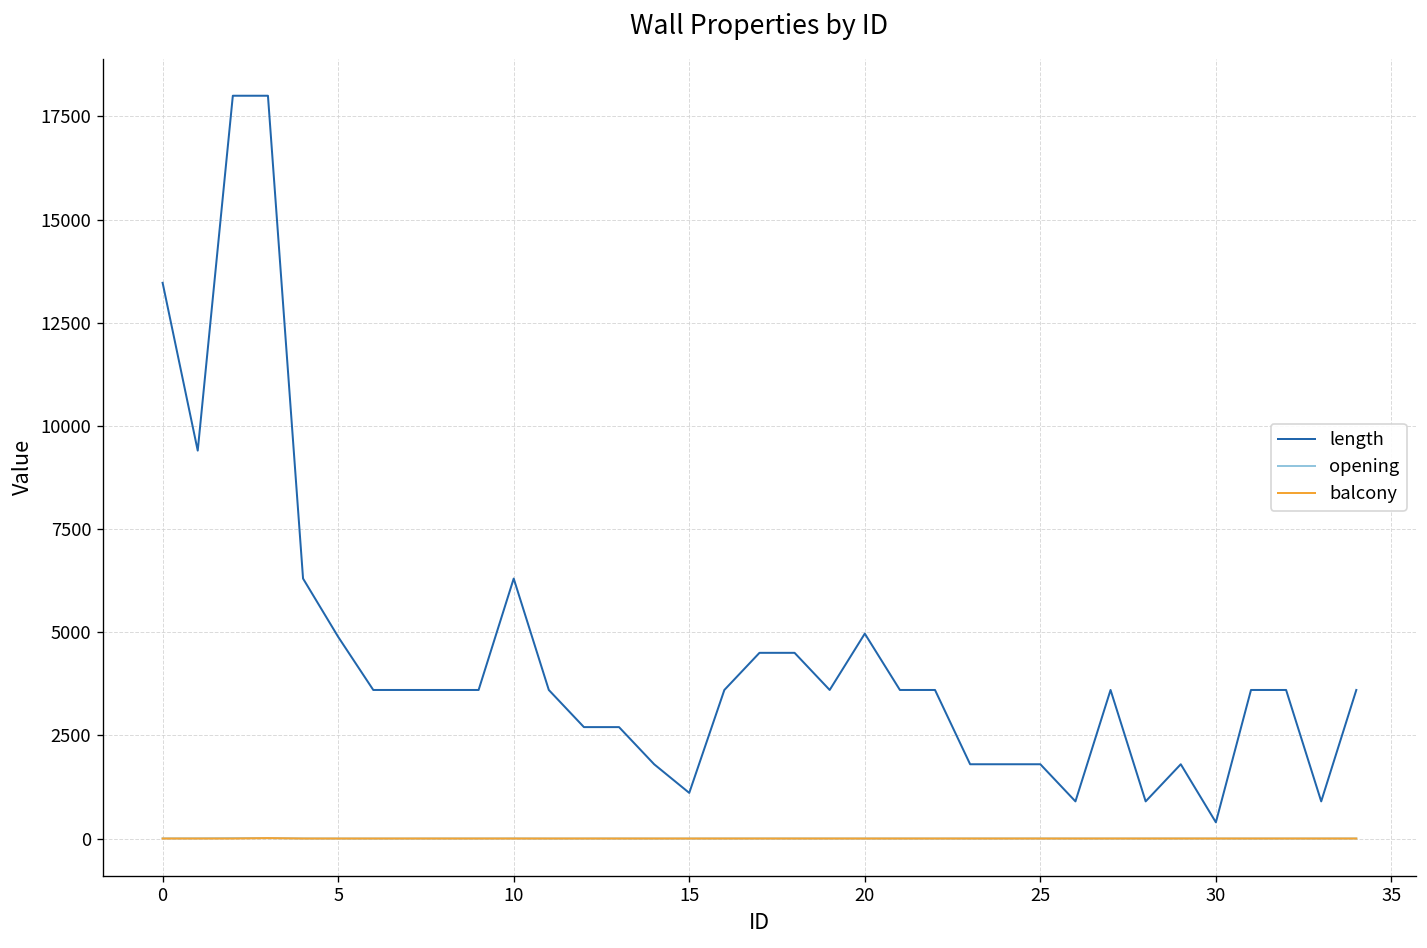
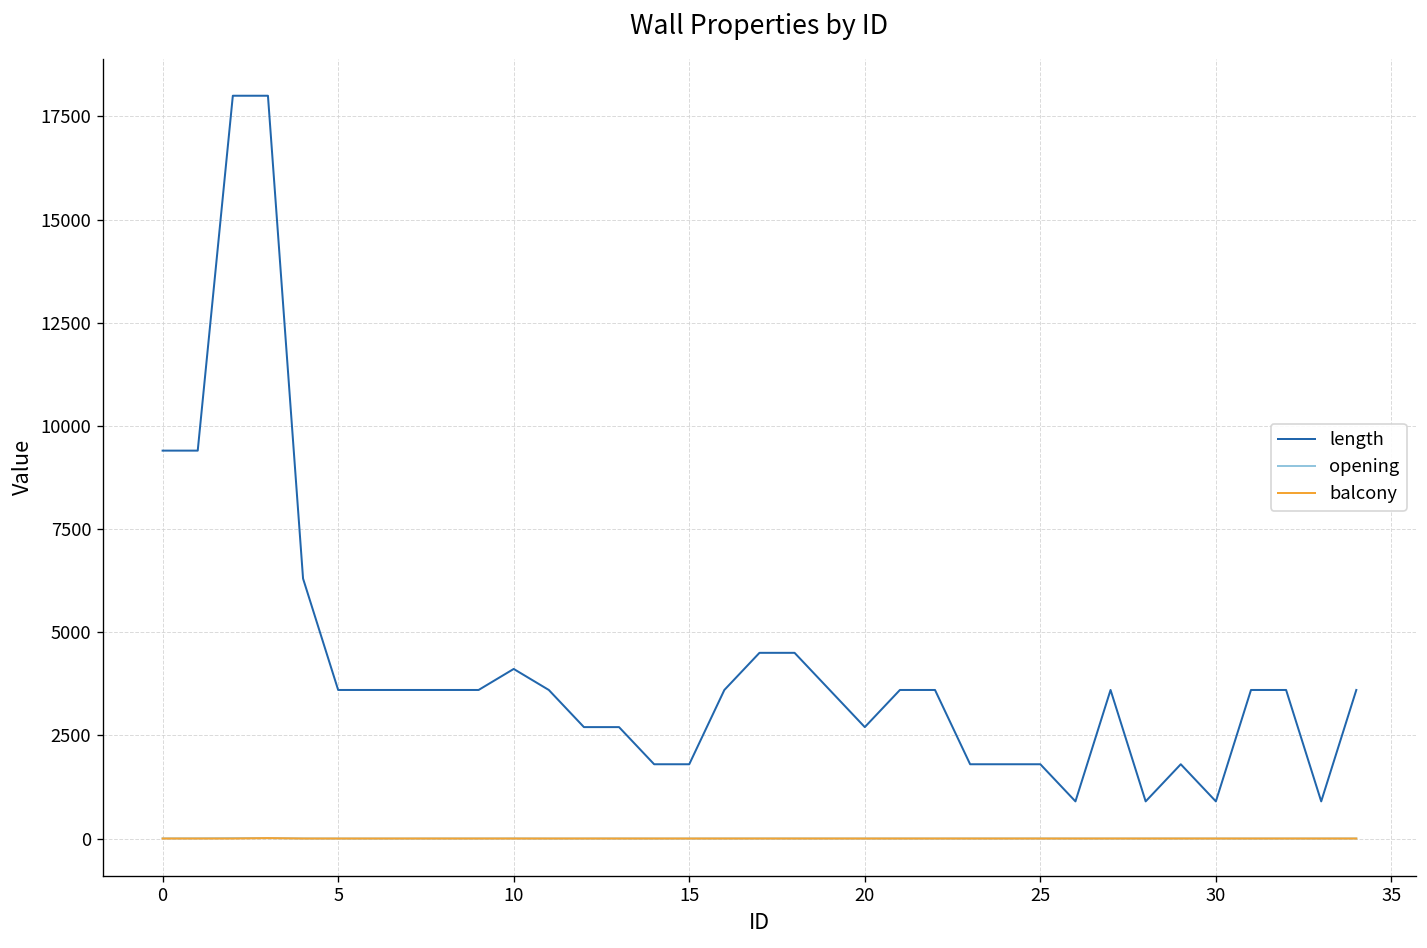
  {
    "length": {
-     "0": 13500,
-     "5": 4900,
-     "10": 6300,
-     "15": 1100,
-     "20": 5000,
+     "0": 9400,
+     "5": 3600,
+     "10": 4100,
+     "15": 1800,
+     "20": 2700,
      "25": 1800,
-     "30": 400
+     "30": 900
    }
  }
